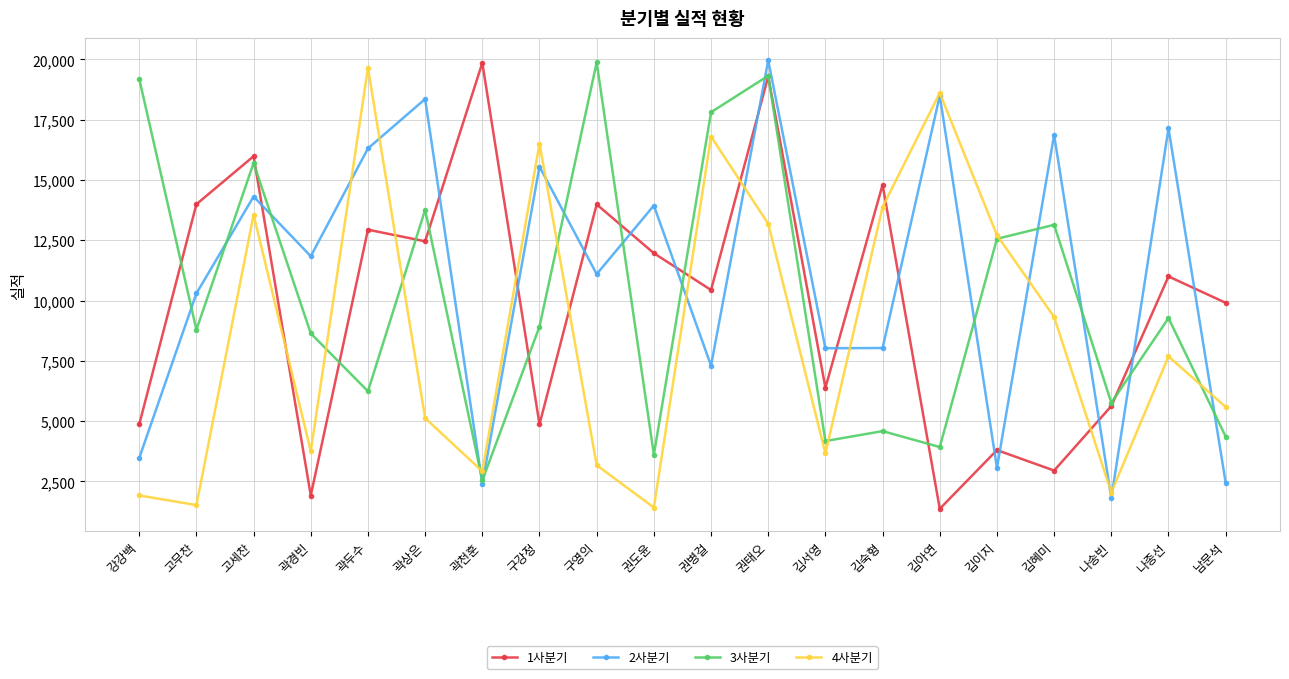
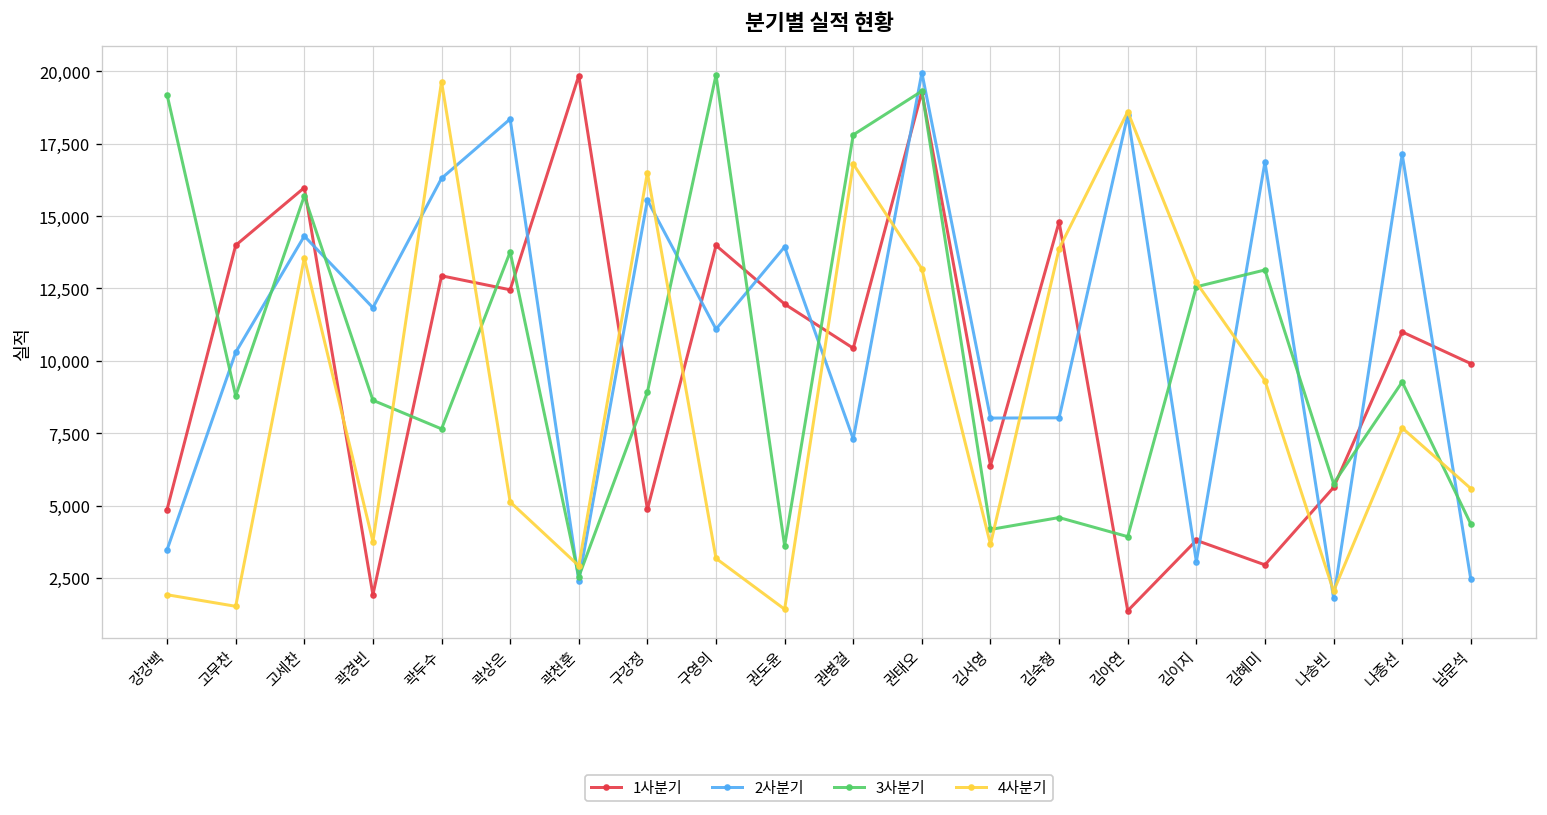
  {
    "1사분기": {
      "강강백": "4,900",
      "고무찬": "14,000",
      "고세찬": "16,000",
      "곽경빈": "1,900",
      "곽두수": "12,900",
      "곽상은": "12,500",
      "곽천훈": "19,900",
      "구강정": "4,900",
      "구영의": "14,000",
      "권도윤": "12,000",
      "권병걸": "10,400",
      "김서영": "6,400",
      "김숙형": "14,800",
      "김아연": "1,400",
      "김이지": "3,800",
      "김혜미": "3,000",
      "나송빈": "5,600",
      "나종선": "11,000",
      "남문석": "9,900"
    },
    "2사분기": {
      "강강백": "3,500",
      "고무찬": "10,300",
      "고세찬": "14,300",
      "곽경빈": "11,800",
      "곽두수": "16,300",
      "곽상은": "18,400",
      "곽천훈": "2,400",
      "구강정": "15,600",
      "구영의": "11,100",
      "권도윤": "13,900",
      "권병걸": "7,300",
      "권태오": "20,000",
      "김서영": "8,000",
      "김숙형": "8,000",
      "김아연": "18,500",
      "김이지": "3,100",
      "김혜미": "16,900",
      "나송빈": "1,800",
      "나종선": "17,100",
      "남문석": "2,400"
    },
    "3사분기": {
      "강강백": "19,200",
      "고무찬": "8,800",
      "고세찬": "15,700",
      "곽경빈": "8,600",
-     "곽두수": "6,200",
+     "곽두수": "7,600",
      "곽상은": "13,800",
      "곽천훈": "2,500",
      "구강정": "8,900",
      "구영의": "19,900",
      "권도윤": "3,600",
      "권병걸": "17,800",
      "김서영": "4,200",
      "김숙형": "4,600",
      "김아연": "3,900",
      "김이지": "12,600",
      "김혜미": "13,100",
      "나송빈": "5,800",
      "나종선": "9,300",
      "남문석": "4,400"
    },
    "4사분기": {
      "강강백": "1,900",
      "고무찬": "1,500",
      "고세찬": "13,600",
      "곽경빈": "3,800",
      "곽두수": "19,600",
      "곽상은": "5,100",
      "곽천훈": "2,900",
      "구강정": "16,500",
      "구영의": "3,200",
      "권도윤": "1,400",
      "권병걸": "16,800",
      "권태오": "13,200",
      "김서영": "3,700",
      "김숙형": "13,900",
      "김아연": "18,600",
      "김이지": "12,700",
      "김혜미": "9,300",
      "나송빈": "2,000",
      "나종선": "7,700",
      "남문석": "5,600"
    }
  }
